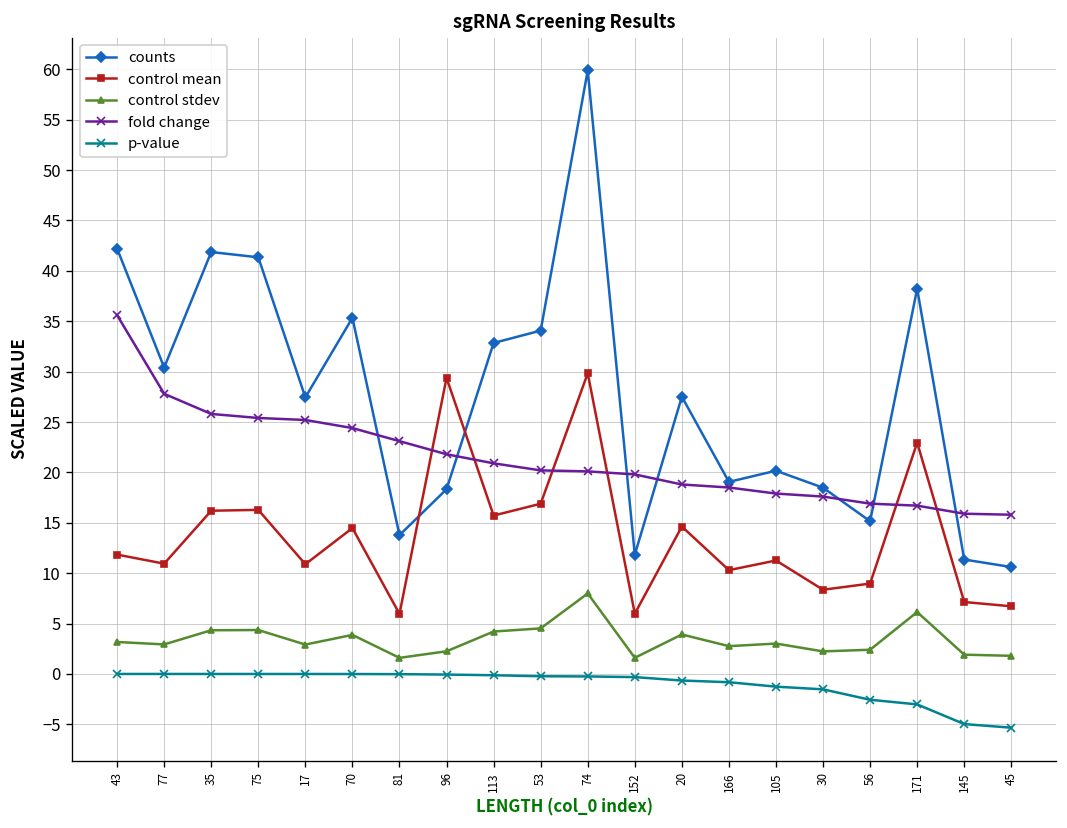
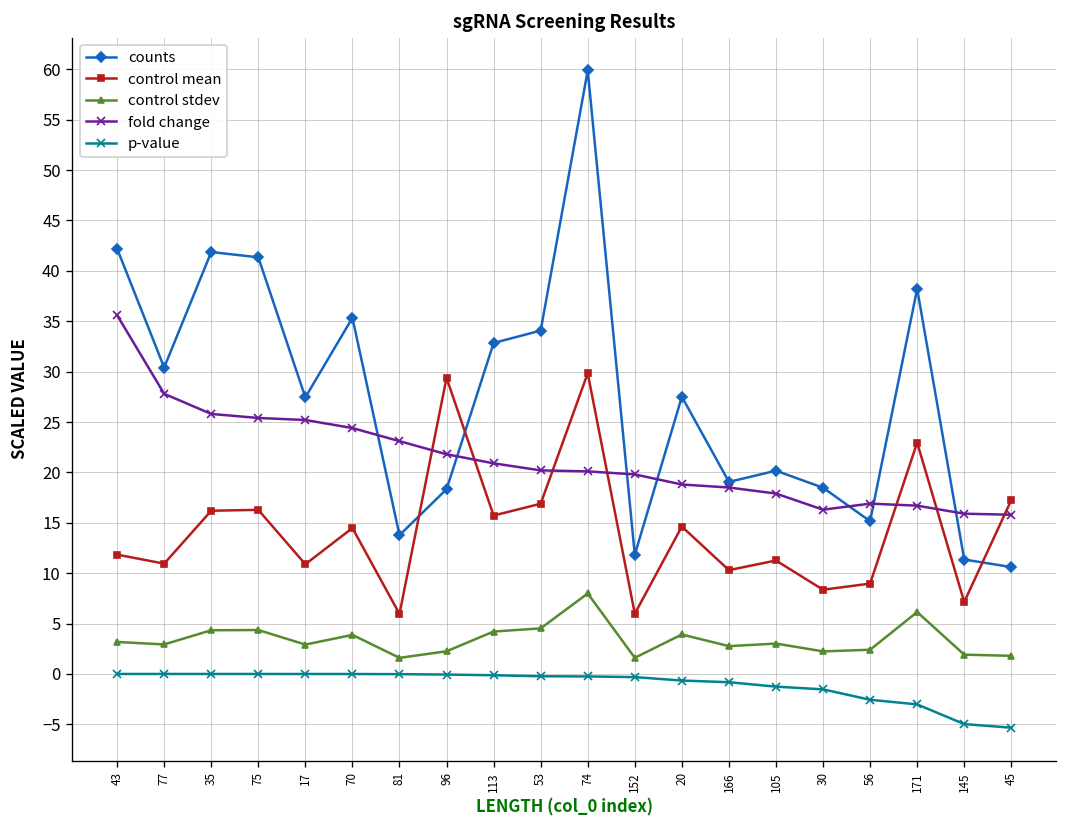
  {
    "counts": {
      "43": 42,
      "77": 30,
      "35": 42,
      "75": 41,
      "17": 27,
      "70": 35,
      "81": 14,
      "96": 18,
      "113": 33,
      "53": 34,
      "74": 60,
      "152": 12,
      "20": 28,
      "166": 19,
      "105": 20,
      "30": 18,
      "56": 15,
      "171": 38,
      "145": 11,
      "45": 11
    },
    "control mean": {
      "43": 12,
      "77": 11,
      "35": 16,
      "75": 16,
      "17": 11,
      "70": 14,
      "81": 6,
      "96": 29,
      "113": 16,
      "53": 17,
      "74": 30,
      "152": 6,
      "20": 15,
      "166": 10,
      "105": 11,
      "30": 8,
      "56": 9,
      "171": 23,
      "145": 7,
-     "45": 7
+     "45": 17
    },
    "control stdev": {
      "43": 3,
      "77": 3,
      "35": 4,
      "75": 4,
      "17": 3,
      "70": 4,
      "81": 2,
      "96": 2,
      "113": 4,
      "53": 5,
      "74": 8,
      "152": 2,
      "20": 4,
      "166": 3,
      "105": 3,
      "30": 2,
      "56": 2,
      "171": 6,
      "145": 2,
      "45": 2
    },
    "fold change": {
      "43": 36,
      "77": 28,
      "35": 26,
      "75": 25,
      "17": 25,
      "70": 24,
      "81": 23,
      "96": 22,
      "113": 21,
      "53": 20,
      "74": 20,
      "152": 20,
      "20": 19,
      "166": 19,
      "105": 18,
-     "30": 18,
+     "30": 16,
      "56": 17,
      "171": 17,
      "145": 16,
      "45": 16
    },
    "p-value": {
      "43": 0,
      "77": 0,
      "35": 0,
      "75": 0,
      "17": 0,
      "70": 0,
      "81": 0,
      "96": 0,
      "113": 0,
      "53": 0,
      "74": 0,
      "152": 0,
      "20": -1,
      "166": -1,
      "105": -1,
      "30": -2,
      "56": -3,
      "171": -3,
      "145": -5,
      "45": -5
    }
  }
